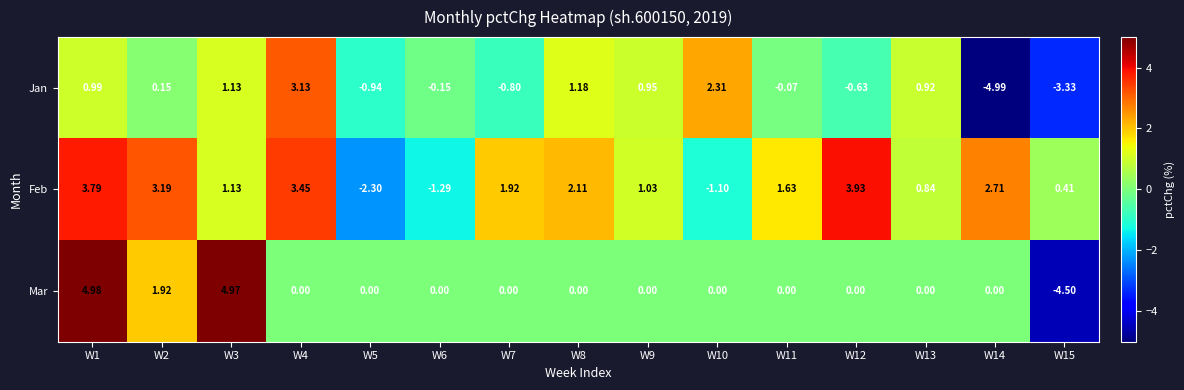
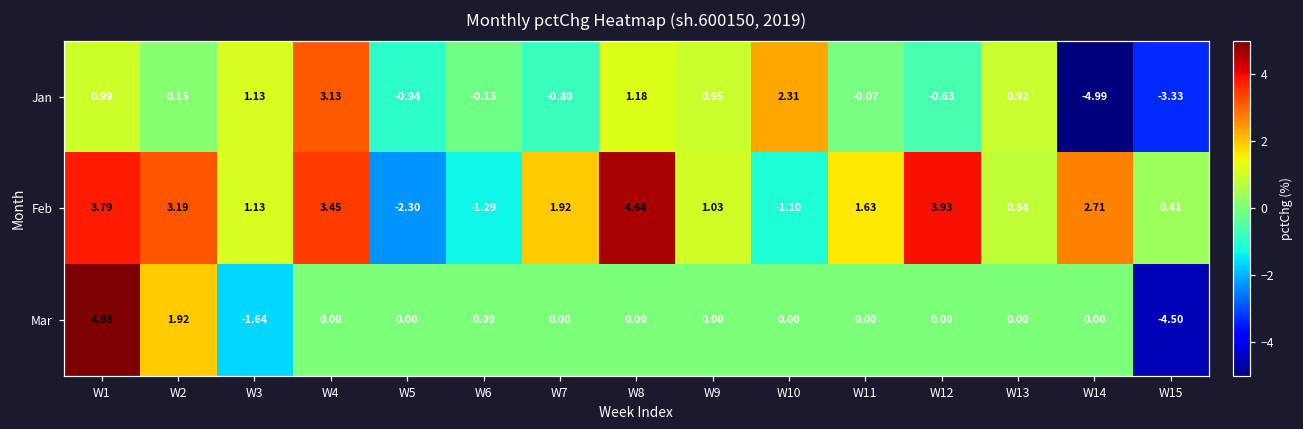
  {
    "Jan": {
      "W1": 0.99,
      "W2": 0.15,
      "W3": 1.13,
      "W4": 3.13,
      "W5": -0.94,
      "W6": -0.15,
      "W7": -0.80,
      "W8": 1.18,
      "W9": 0.95,
      "W10": 2.31,
      "W11": -0.07,
      "W12": -0.63,
      "W13": 0.92,
      "W14": -4.99,
      "W15": -3.33
    },
    "Feb": {
      "W1": 3.79,
      "W2": 3.19,
      "W3": 1.13,
      "W4": 3.45,
      "W5": -2.30,
      "W6": -1.29,
      "W7": 1.92,
-     "W8": 2.11,
+     "W8": 4.64,
      "W9": 1.03,
      "W10": -1.10,
      "W11": 1.63,
      "W12": 3.93,
      "W13": 0.84,
      "W14": 2.71,
      "W15": 0.41
    },
    "Mar": {
      "W1": 4.98,
      "W2": 1.92,
-     "W3": 4.97,
+     "W3": -1.64,
      "W4": 0.00,
      "W5": 0.00,
      "W6": 0.00,
      "W7": 0.00,
      "W8": 0.00,
      "W9": 0.00,
      "W10": 0.00,
      "W11": 0.00,
      "W12": 0.00,
      "W13": 0.00,
      "W14": 0.00,
      "W15": -4.50
    }
  }
